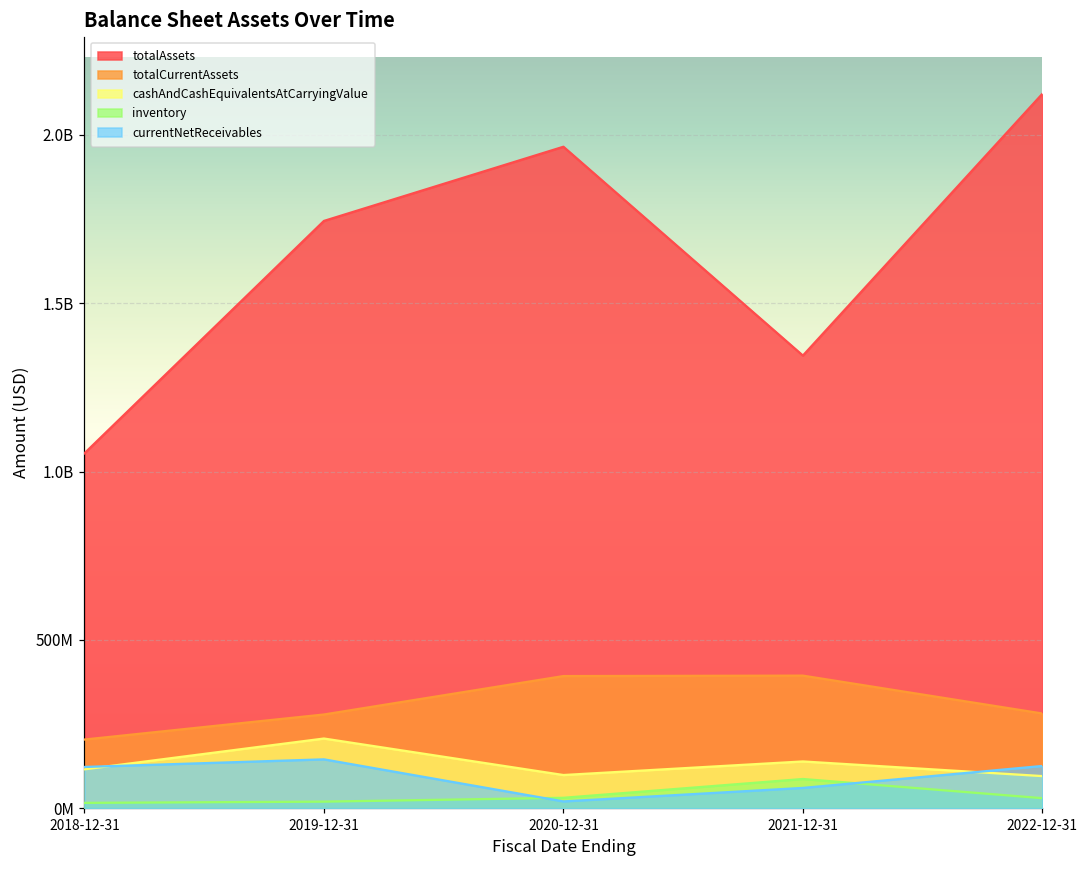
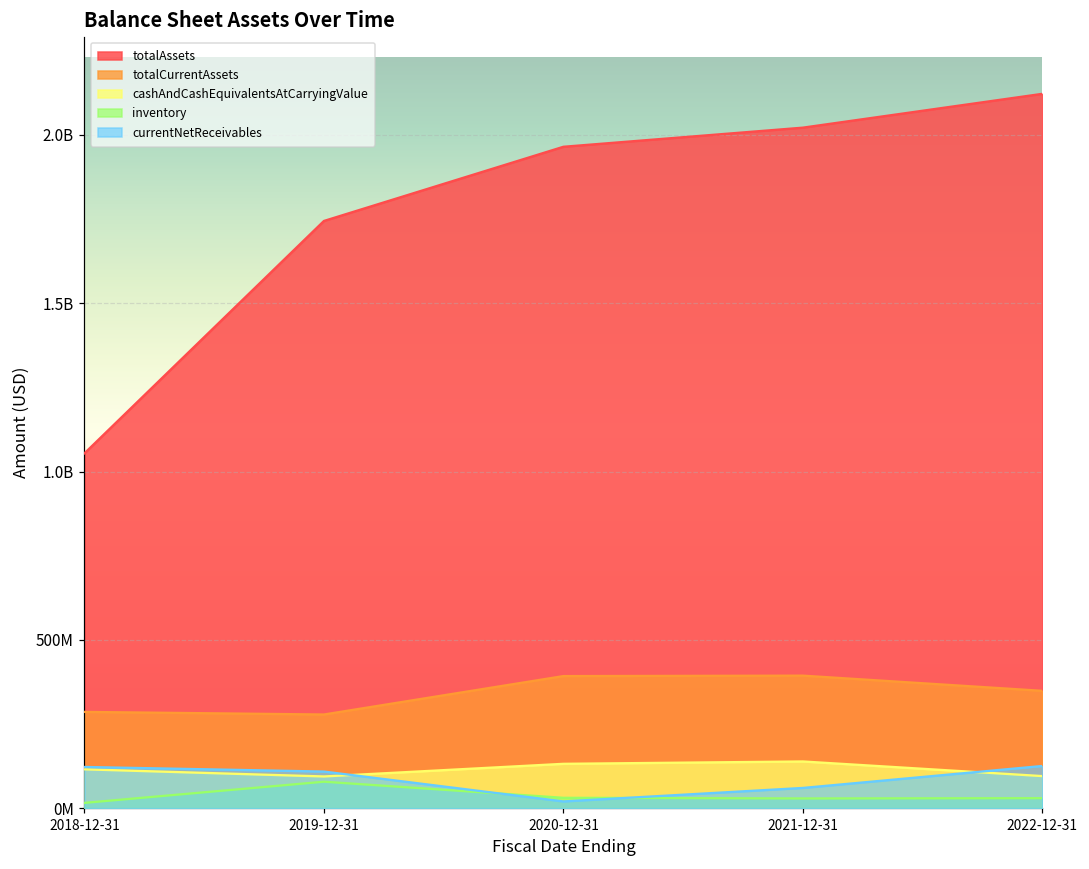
  {
    "totalAssets": {
      "2018-12-31": 1050000000,
      "2019-12-31": 1740000000,
      "2020-12-31": 1960000000,
-     "2021-12-31": 1340000000,
+     "2021-12-31": 2020000000,
      "2022-12-31": 2120000000
    },
    "totalCurrentAssets": {
-     "2018-12-31": 200000000,
+     "2018-12-31": 290000000,
      "2019-12-31": 280000000,
      "2020-12-31": 390000000,
      "2021-12-31": 390000000,
-     "2022-12-31": 280000000
+     "2022-12-31": 350000000
    },
    "cashAndCashEquivalentsAtCarryingValue": {
-     "2019-12-31": 210000000,
-     "2020-12-31": 100000000,
+     "2019-12-31": 90000000,
+     "2020-12-31": 130000000,
      "2021-12-31": 140000000,
      "2022-12-31": 100000000
    },
    "inventory": {
      "2018-12-31": 20000000,
-     "2019-12-31": 20000000,
+     "2019-12-31": 80000000,
      "2020-12-31": 30000000,
-     "2021-12-31": 90000000,
+     "2021-12-31": 30000000,
      "2022-12-31": 30000000
    },
    "currentNetReceivables": {
-     "2019-12-31": 150000000,
+     "2019-12-31": 110000000,
      "2020-12-31": 20000000,
      "2021-12-31": 60000000,
      "2022-12-31": 130000000
    }
  }
